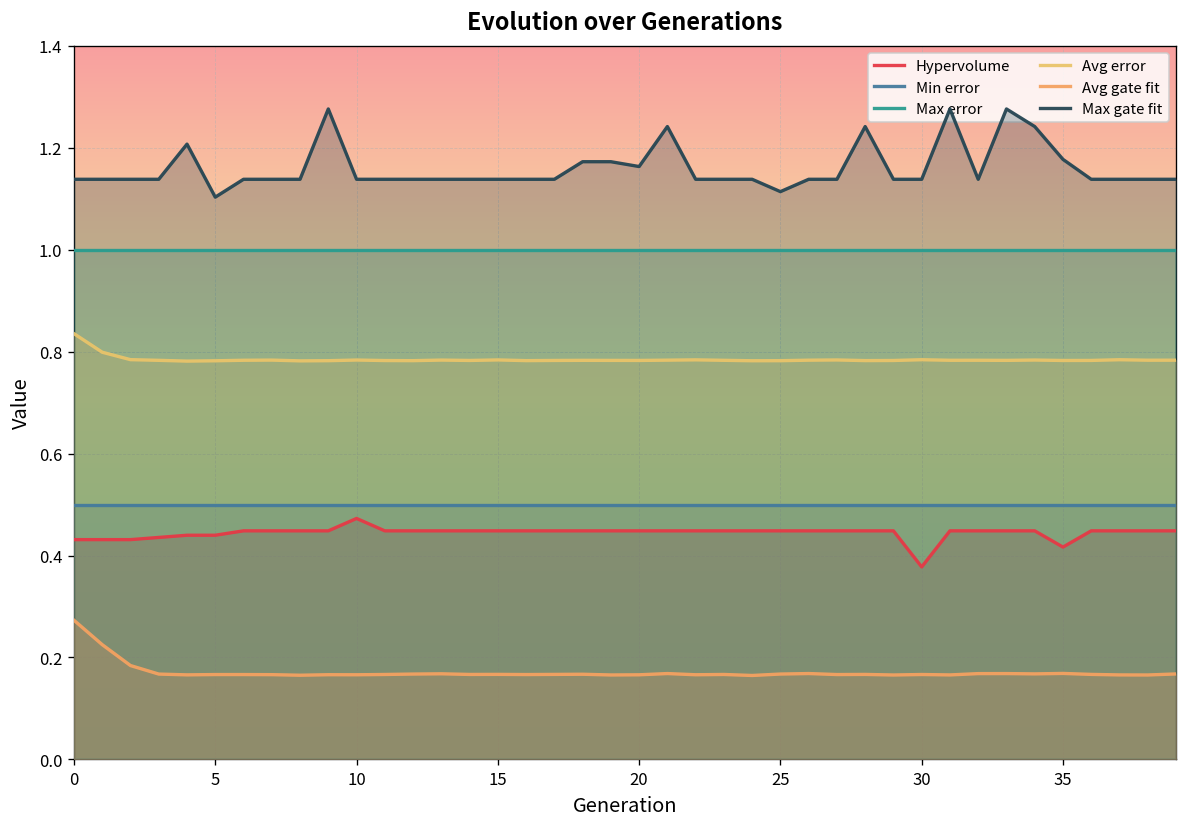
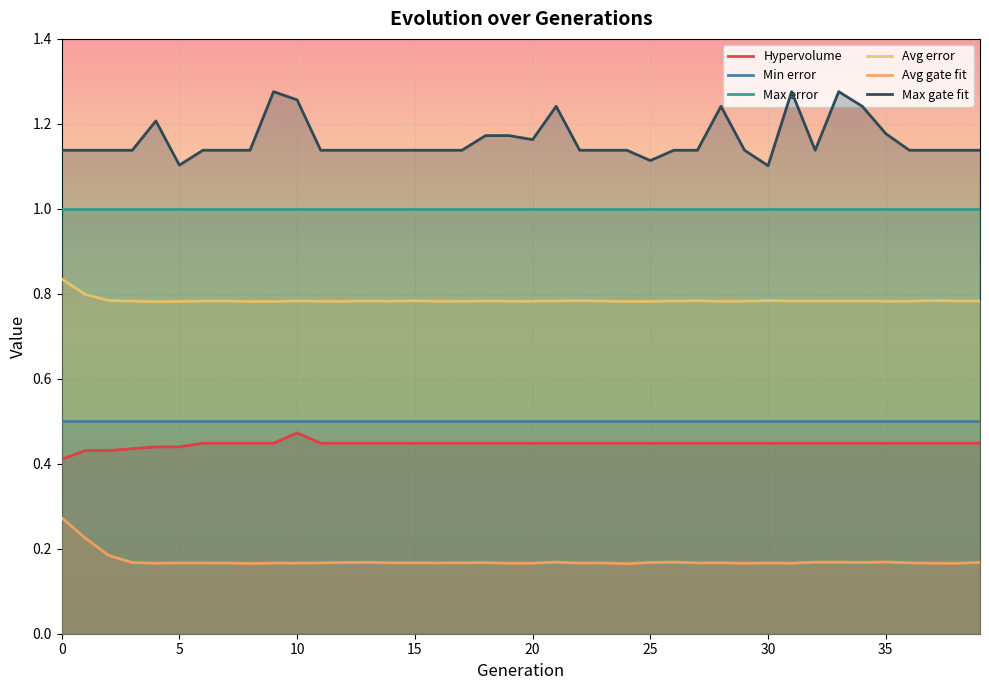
  {
    "Hypervolume": {
-     "0": 0.43,
+     "0": 0.41,
      "5": 0.44,
      "10": 0.47,
      "15": 0.45,
      "20": 0.45,
      "25": 0.45,
-     "30": 0.38,
-     "35": 0.42
+     "30": 0.45,
+     "35": 0.45
    },
    "Max gate fit": {
      "0": 1.14,
      "5": 1.10,
-     "10": 1.14,
+     "10": 1.26,
      "15": 1.14,
      "20": 1.16,
      "25": 1.11,
-     "30": 1.14,
+     "30": 1.10,
      "35": 1.18
    }
  }
